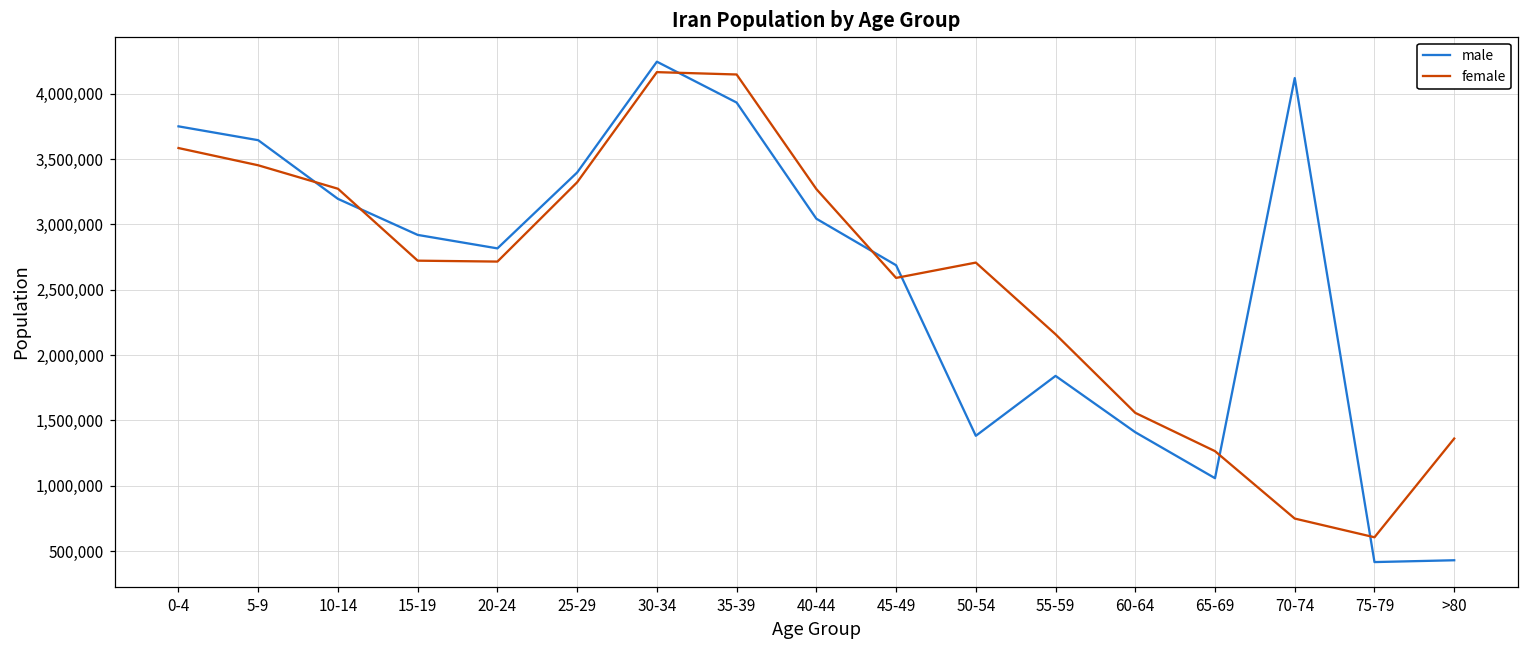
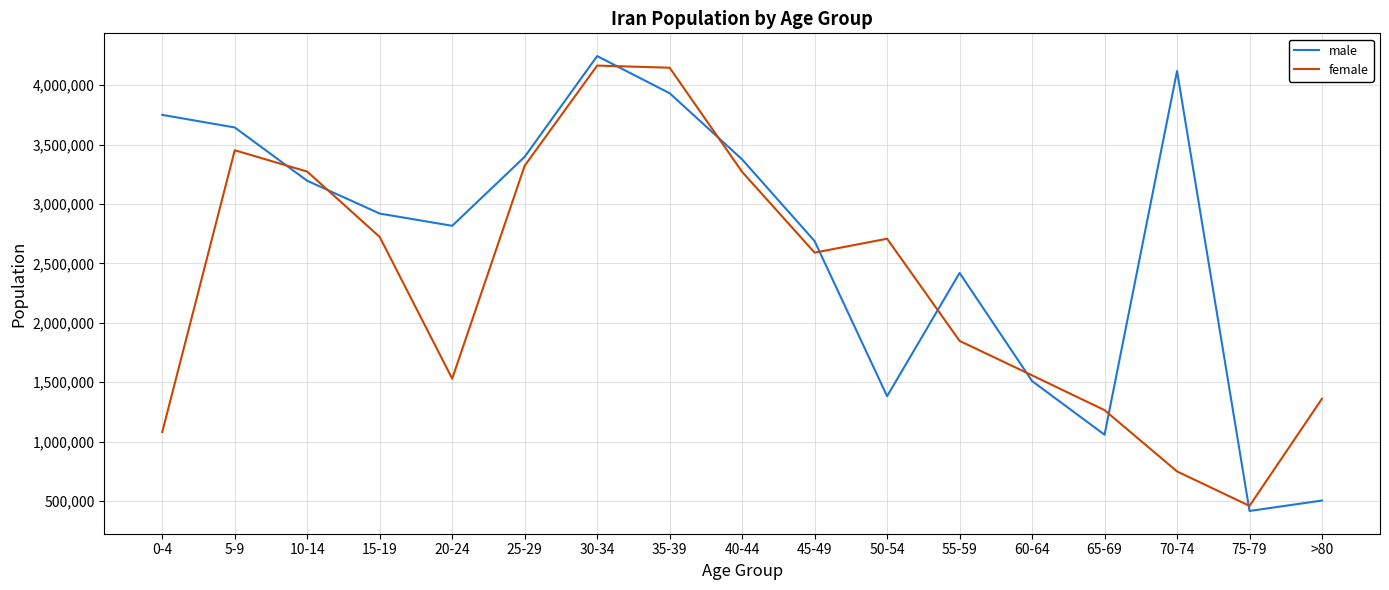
  {
    "male": {
      "0-4": "3,750,000",
      "5-9": "3,650,000",
      "10-14": "3,200,000",
      "15-19": "2,920,000",
      "20-24": "2,820,000",
      "25-29": "3,400,000",
      "30-34": "4,250,000",
      "35-39": "3,930,000",
-     "40-44": "3,040,000",
+     "40-44": "3,380,000",
      "45-49": "2,690,000",
      "50-54": "1,380,000",
-     "55-59": "1,840,000",
-     "60-64": "1,410,000",
+     "55-59": "2,420,000",
+     "60-64": "1,510,000",
      "65-69": "1,060,000",
      "70-74": "4,120,000",
      "75-79": "420,000",
-     ">80": "430,000"
+     ">80": "500,000"
    },
    "female": {
-     "0-4": "3,590,000",
+     "0-4": "1,080,000",
      "5-9": "3,450,000",
      "10-14": "3,270,000",
      "15-19": "2,720,000",
-     "20-24": "2,720,000",
+     "20-24": "1,530,000",
      "25-29": "3,320,000",
      "30-34": "4,170,000",
      "35-39": "4,150,000",
      "40-44": "3,270,000",
      "45-49": "2,590,000",
      "50-54": "2,710,000",
-     "55-59": "2,160,000",
+     "55-59": "1,850,000",
      "60-64": "1,560,000",
      "65-69": "1,260,000",
      "70-74": "750,000",
-     "75-79": "610,000",
+     "75-79": "460,000",
      ">80": "1,360,000"
    }
  }
